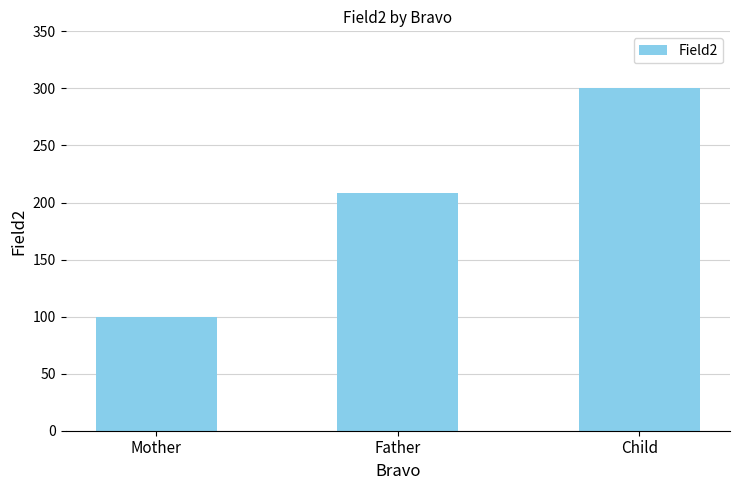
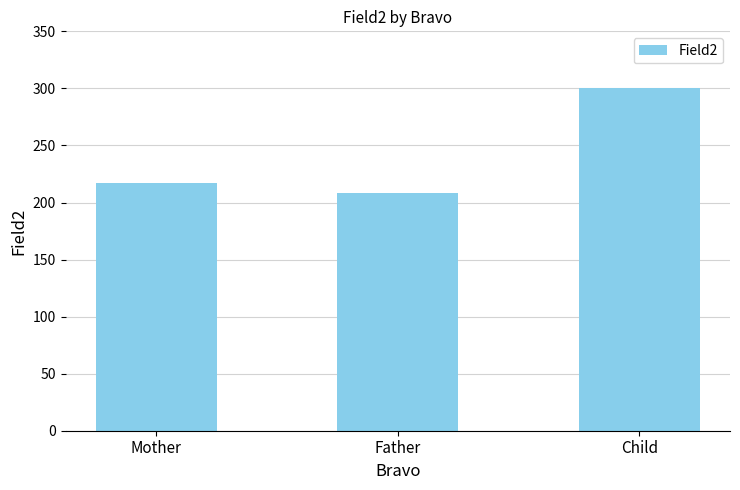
  {
-   "Mother": 100,
+   "Mother": 217,
    "Father": 208,
    "Child": 300
  }
